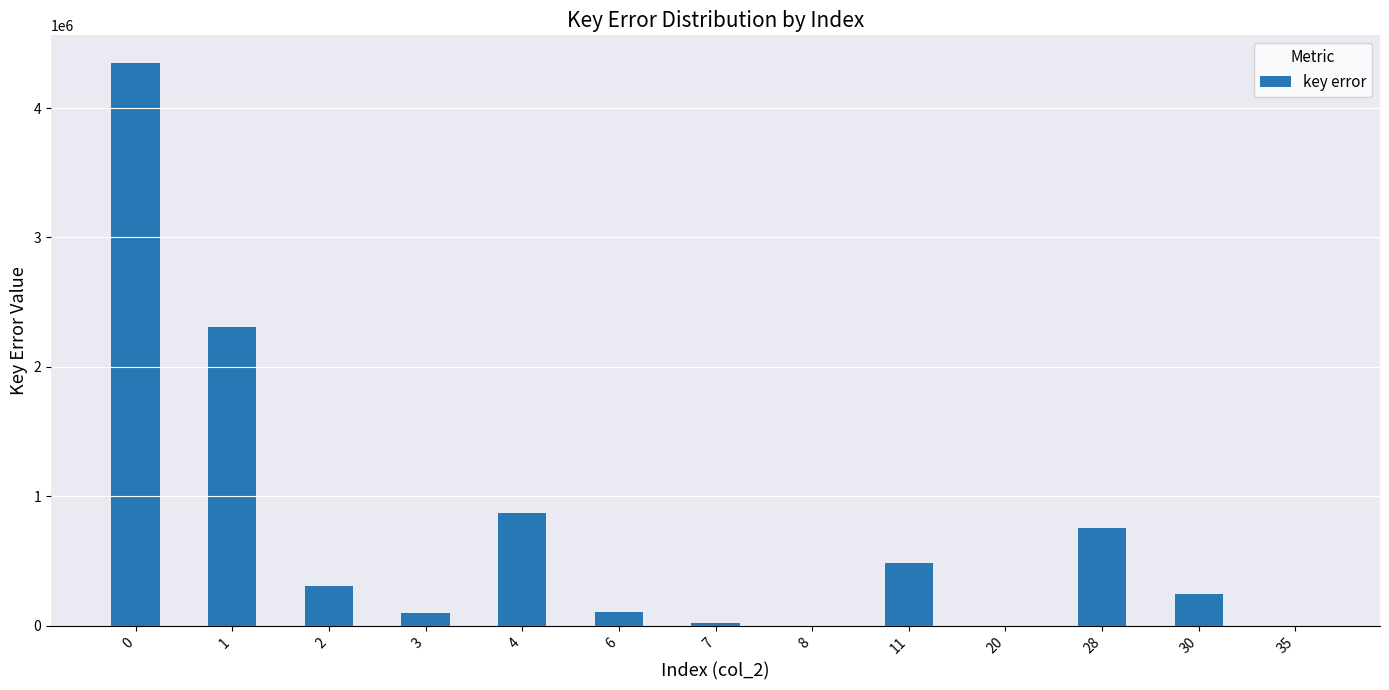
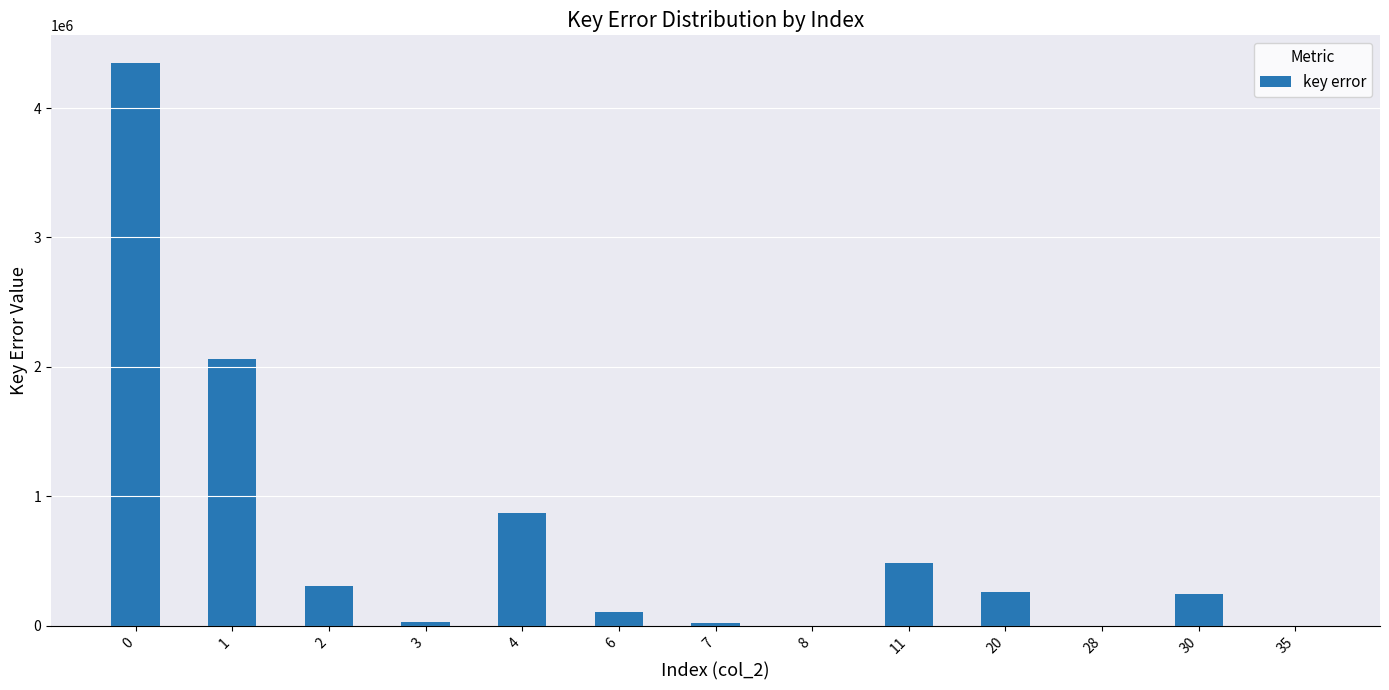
  {
    "0": 4340000,
-   "1": 2310000,
+   "1": 2060000,
    "2": 310000,
-   "3": 100000,
+   "3": 30000,
    "4": 870000,
    "6": 100000,
    "7": 20000,
    "11": 490000,
-   "20": 0,
-   "28": 750000,
+   "20": 260000,
+   "28": 0,
    "30": 240000
  }
